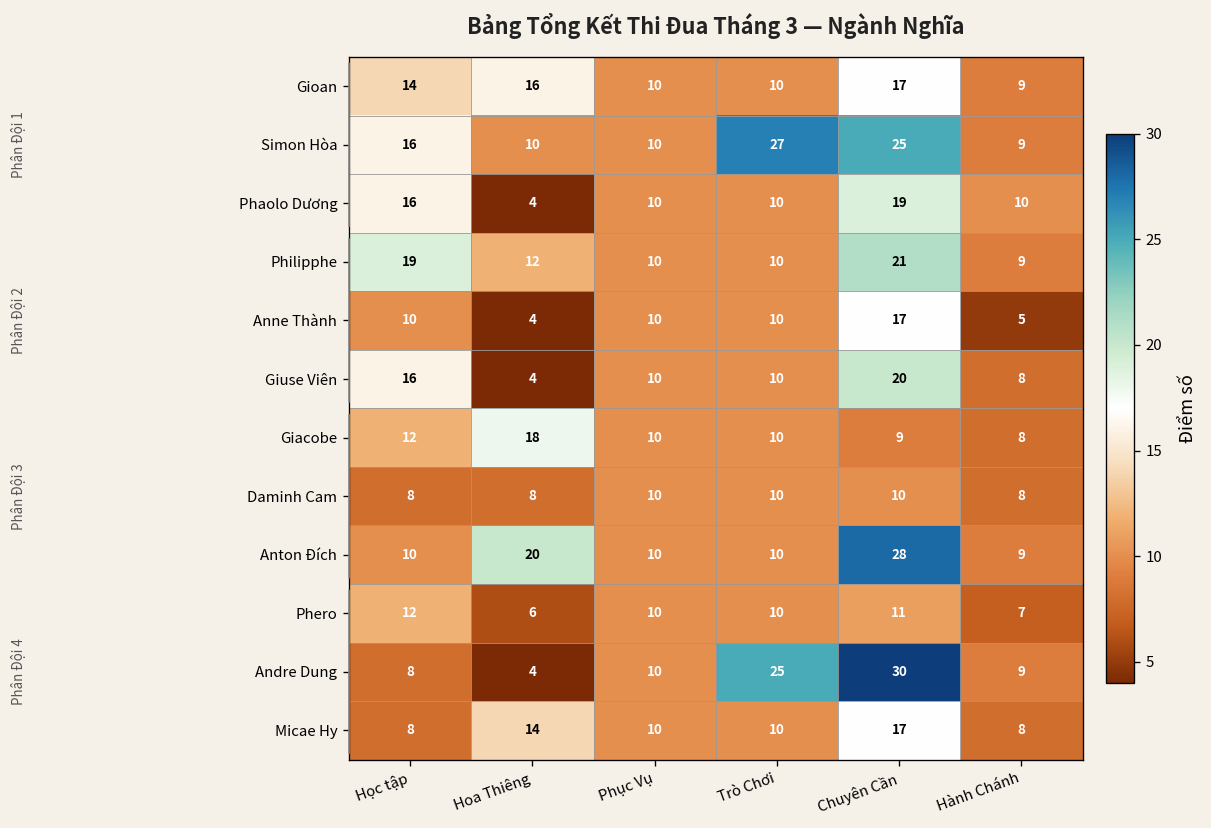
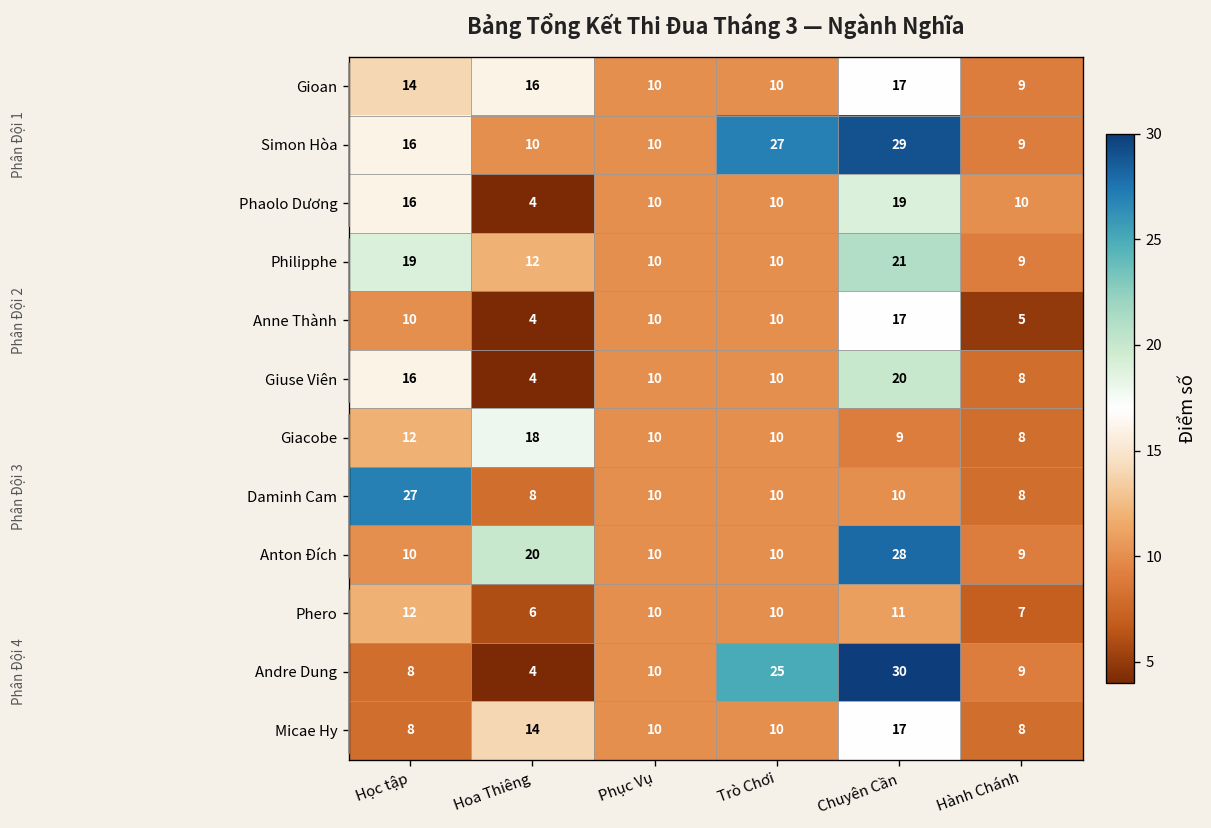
  {
    "Gioan": {
      "Học tập": 14,
      "Hoa Thiêng": 16,
      "Phục Vụ": 10,
      "Trò Chơi": 10,
      "Chuyên Cần": 17,
      "Hành Chánh": 9
    },
    "Simon Hòa": {
      "Học tập": 16,
      "Hoa Thiêng": 10,
      "Phục Vụ": 10,
      "Trò Chơi": 27,
-     "Chuyên Cần": 25,
+     "Chuyên Cần": 29,
      "Hành Chánh": 9
    },
    "Phaolo Dương": {
      "Học tập": 16,
      "Hoa Thiêng": 4,
      "Phục Vụ": 10,
      "Trò Chơi": 10,
      "Chuyên Cần": 19,
      "Hành Chánh": 10
    },
    "Philipphe": {
      "Học tập": 19,
      "Hoa Thiêng": 12,
      "Phục Vụ": 10,
      "Trò Chơi": 10,
      "Chuyên Cần": 21,
      "Hành Chánh": 9
    },
    "Anne Thành": {
      "Học tập": 10,
      "Hoa Thiêng": 4,
      "Phục Vụ": 10,
      "Trò Chơi": 10,
      "Chuyên Cần": 17,
      "Hành Chánh": 5
    },
    "Giuse Viên": {
      "Học tập": 16,
      "Hoa Thiêng": 4,
      "Phục Vụ": 10,
      "Trò Chơi": 10,
      "Chuyên Cần": 20,
      "Hành Chánh": 8
    },
    "Giacobe": {
      "Học tập": 12,
      "Hoa Thiêng": 18,
      "Phục Vụ": 10,
      "Trò Chơi": 10,
      "Chuyên Cần": 9,
      "Hành Chánh": 8
    },
    "Daminh Cam": {
-     "Học tập": 8,
+     "Học tập": 27,
      "Hoa Thiêng": 8,
      "Phục Vụ": 10,
      "Trò Chơi": 10,
      "Chuyên Cần": 10,
      "Hành Chánh": 8
    },
    "Anton Đích": {
      "Học tập": 10,
      "Hoa Thiêng": 20,
      "Phục Vụ": 10,
      "Trò Chơi": 10,
      "Chuyên Cần": 28,
      "Hành Chánh": 9
    },
    "Phero": {
      "Học tập": 12,
      "Hoa Thiêng": 6,
      "Phục Vụ": 10,
      "Trò Chơi": 10,
      "Chuyên Cần": 11,
      "Hành Chánh": 7
    },
    "Andre Dung": {
      "Học tập": 8,
      "Hoa Thiêng": 4,
      "Phục Vụ": 10,
      "Trò Chơi": 25,
      "Chuyên Cần": 30,
      "Hành Chánh": 9
    },
    "Micae Hy": {
      "Học tập": 8,
      "Hoa Thiêng": 14,
      "Phục Vụ": 10,
      "Trò Chơi": 10,
      "Chuyên Cần": 17,
      "Hành Chánh": 8
    }
  }
